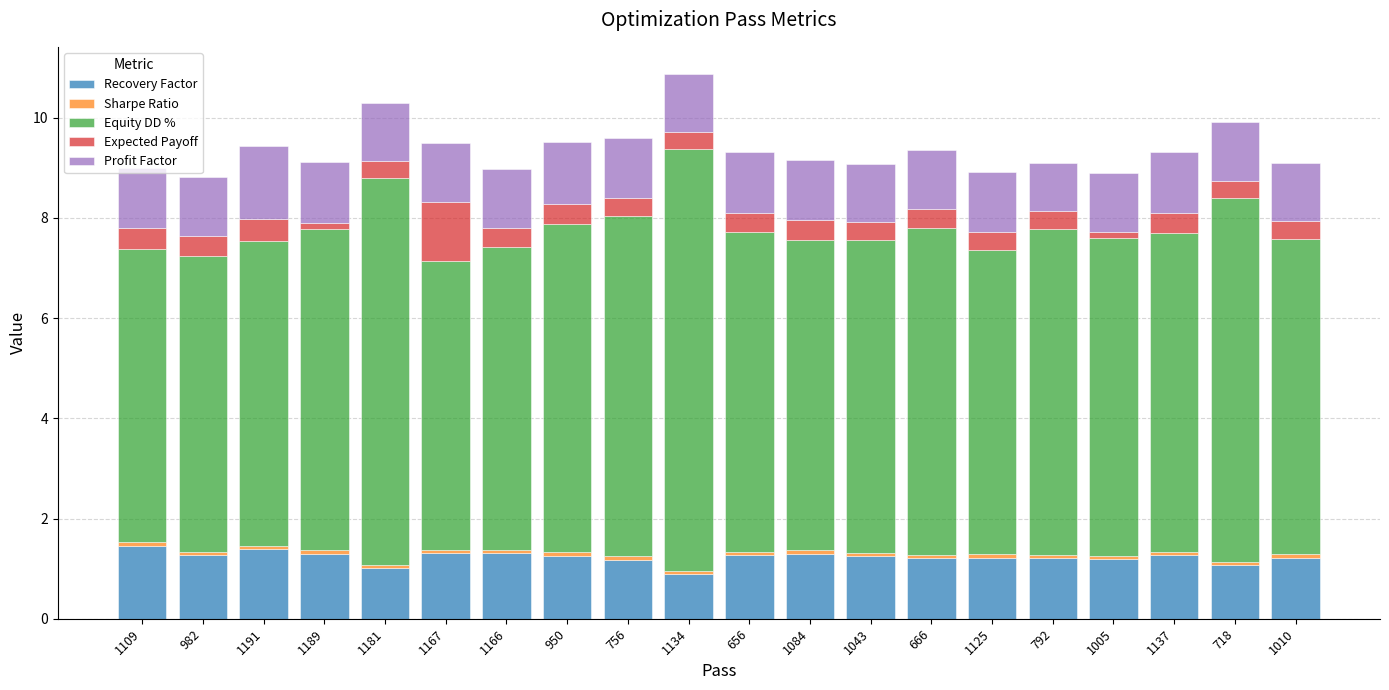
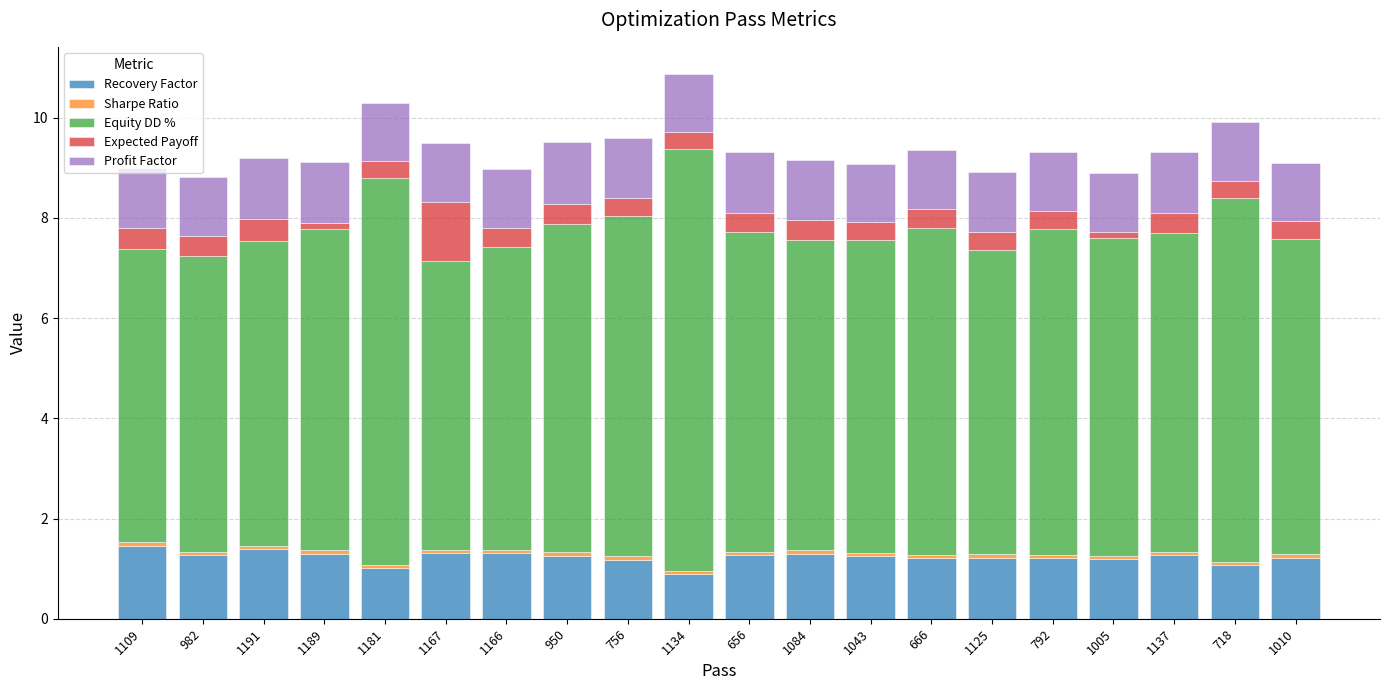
  {
    "Recovery Factor": {
      "1109": 1.5,
      "982": 1.3,
      "1191": 1.4,
      "1189": 1.3,
      "1181": 1.0,
      "1167": 1.3,
      "1166": 1.3,
      "950": 1.3,
      "756": 1.2,
      "1134": 0.9,
      "656": 1.3,
      "1084": 1.3,
      "1043": 1.3,
      "666": 1.2,
      "1125": 1.2,
      "792": 1.2,
      "1005": 1.2,
      "1137": 1.3,
      "718": 1.1,
      "1010": 1.2
    },
    "Sharpe Ratio": {
      "1109": 0.1,
      "982": 0.1,
      "1191": 0.1,
      "1189": 0.1,
      "1181": 0.1,
      "1167": 0.1,
      "1166": 0.1,
      "950": 0.1,
      "756": 0.1,
      "1134": 0.1,
      "656": 0.1,
      "1084": 0.1,
      "1043": 0.1,
      "666": 0.1,
      "1125": 0.1,
      "792": 0.1,
      "1005": 0.1,
      "1137": 0.1,
      "718": 0.1,
      "1010": 0.1
    },
    "Equity DD %": {
      "1109": 5.9,
      "982": 5.9,
      "1191": 6.1,
      "1189": 6.4,
      "1181": 7.7,
      "1167": 5.8,
      "1166": 6.0,
      "950": 6.5,
      "756": 6.8,
      "1134": 8.4,
      "656": 6.4,
      "1084": 6.2,
      "1043": 6.2,
      "666": 6.5,
      "1125": 6.1,
      "792": 6.5,
      "1005": 6.3,
      "1137": 6.4,
      "718": 7.3,
      "1010": 6.3
    },
    "Expected Payoff": {
      "1109": 0.4,
      "982": 0.4,
      "1191": 0.4,
      "1189": 0.1,
      "1181": 0.3,
      "1167": 1.2,
      "1166": 0.4,
      "950": 0.4,
      "756": 0.4,
      "1134": 0.3,
      "656": 0.4,
      "1084": 0.4,
      "1043": 0.3,
      "666": 0.4,
      "1125": 0.4,
      "792": 0.4,
      "1005": 0.1,
      "1137": 0.4,
      "718": 0.3,
      "1010": 0.3
    },
    "Profit Factor": {
      "982": 1.2,
-     "1191": 1.5,
+     "1191": 1.2,
      "1189": 1.2,
      "1181": 1.2,
      "1167": 1.2,
      "1166": 1.2,
      "950": 1.2,
      "756": 1.2,
      "1134": 1.2,
      "656": 1.2,
      "1084": 1.2,
      "1043": 1.2,
      "666": 1.2,
      "1125": 1.2,
-     "792": 1.0,
+     "792": 1.2,
      "1005": 1.2,
      "1137": 1.2,
      "718": 1.2,
      "1010": 1.2
    }
  }
